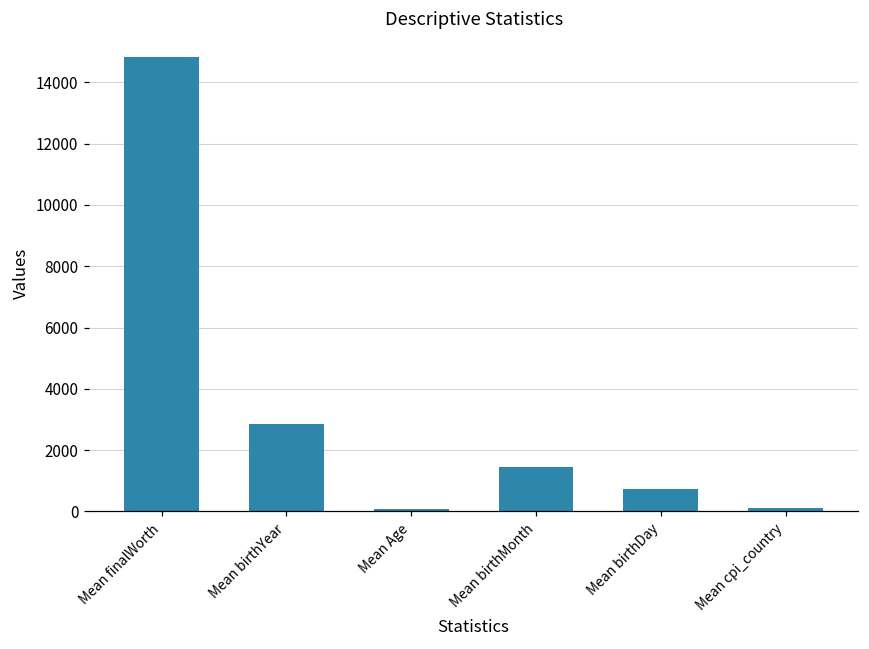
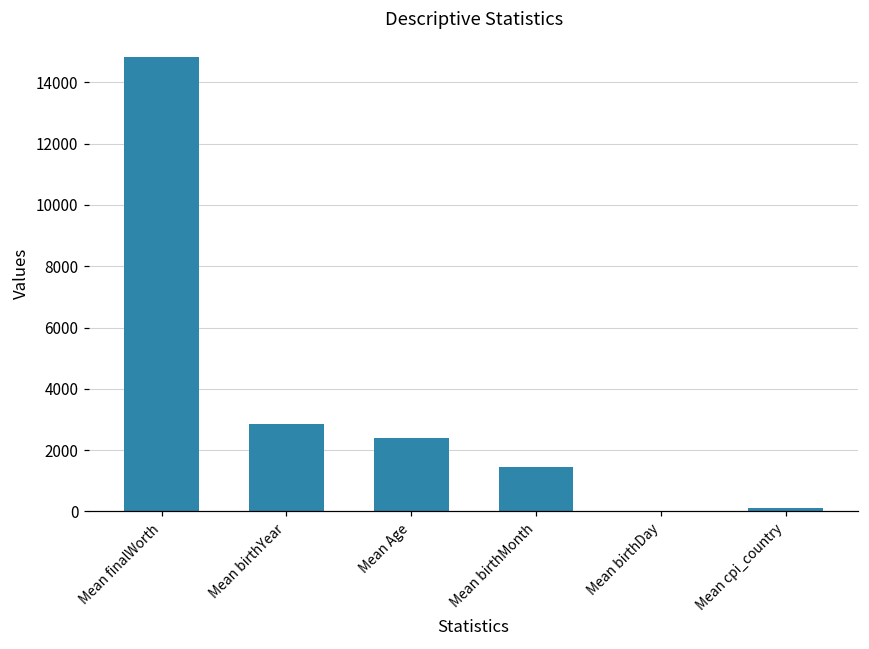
  {
    "Mean finalWorth": 14800,
    "Mean birthYear": 2800,
-   "Mean Age": 100,
+   "Mean Age": 2400,
    "Mean birthMonth": 1500,
-   "Mean birthDay": 700,
+   "Mean birthDay": 0,
    "Mean cpi_country": 100
  }
